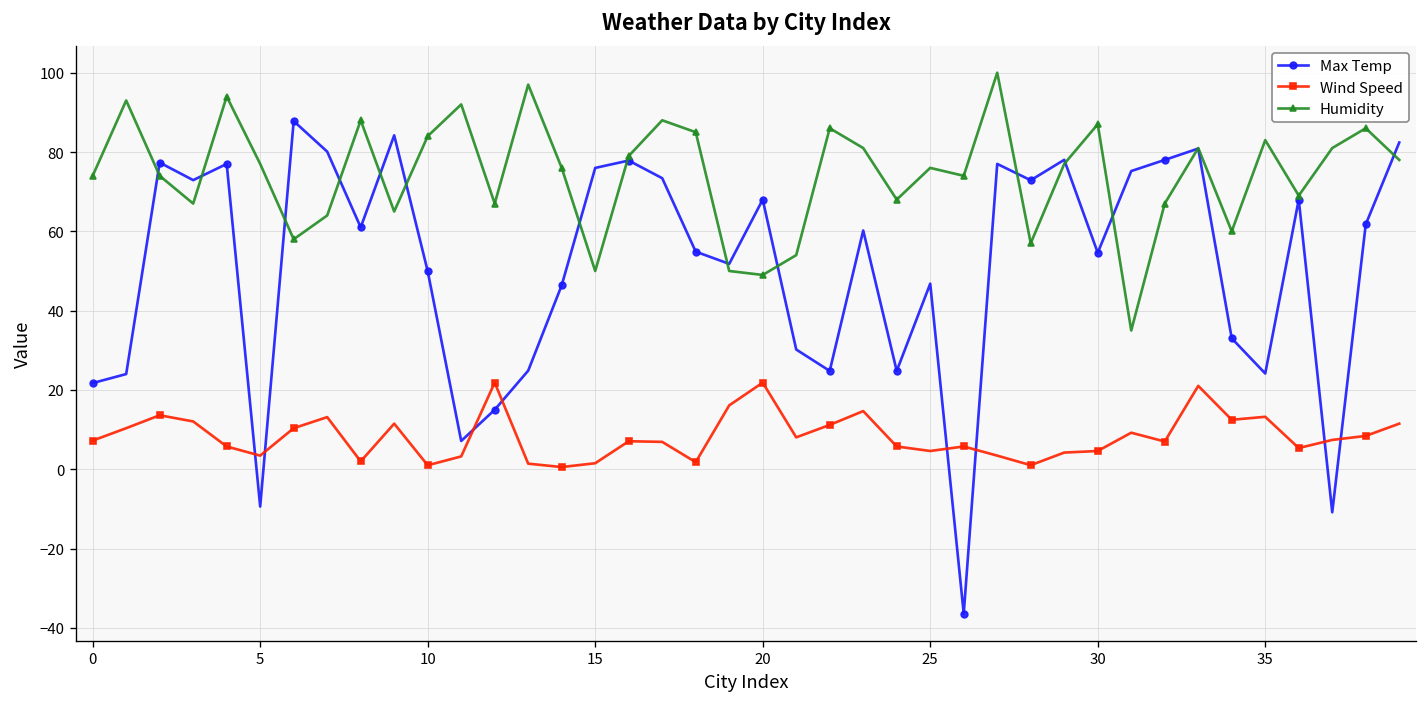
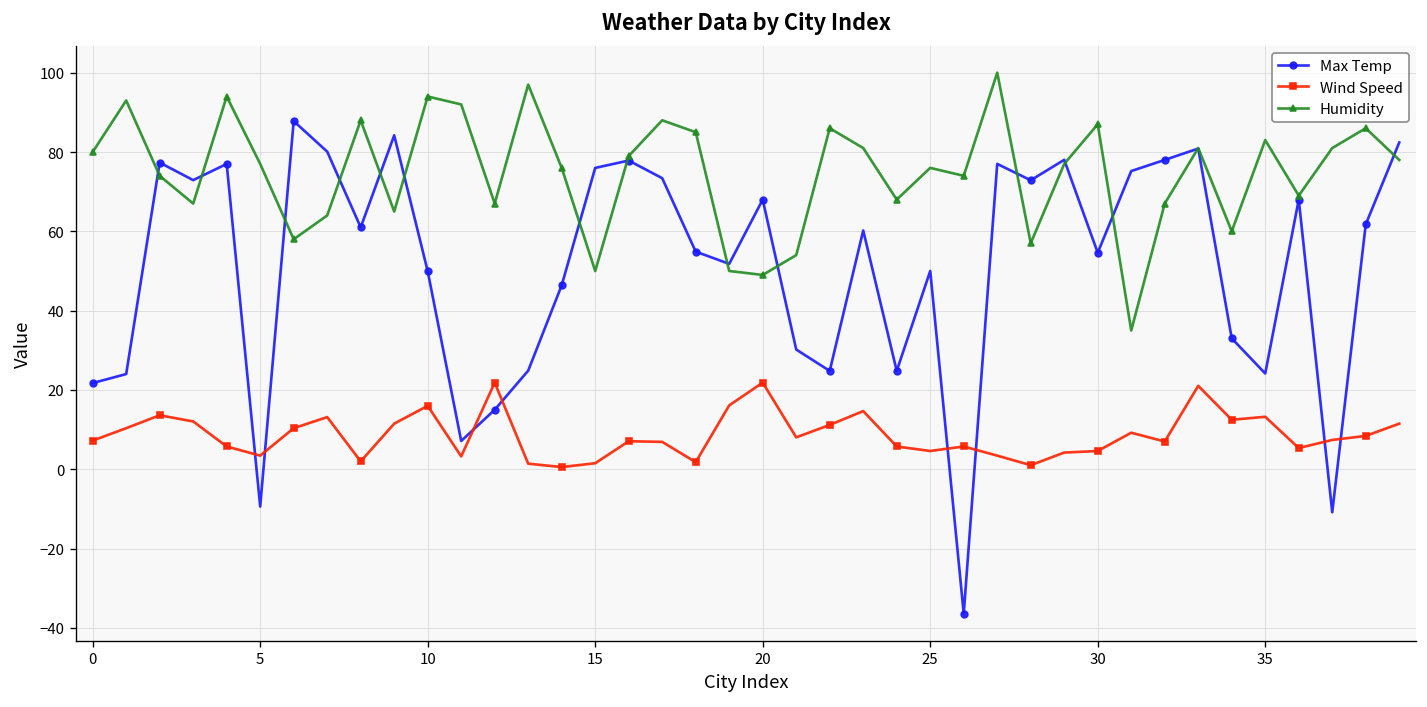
  {
    "Max Temp": {
      "0": 22,
      "5": -9,
      "10": 50,
      "15": 76,
      "20": 68,
-     "25": 47,
+     "25": 50,
      "30": 55,
      "35": 24
    },
    "Wind Speed": {
      "0": 7,
      "5": 3,
-     "10": 1,
+     "10": 16,
      "15": 2,
      "20": 22,
      "25": 5,
      "30": 5,
      "35": 13
    },
    "Humidity": {
-     "0": 74,
+     "0": 80,
      "5": 77,
-     "10": 84,
+     "10": 94,
      "15": 50,
      "20": 49,
      "25": 76,
      "30": 87,
      "35": 83
    }
  }
